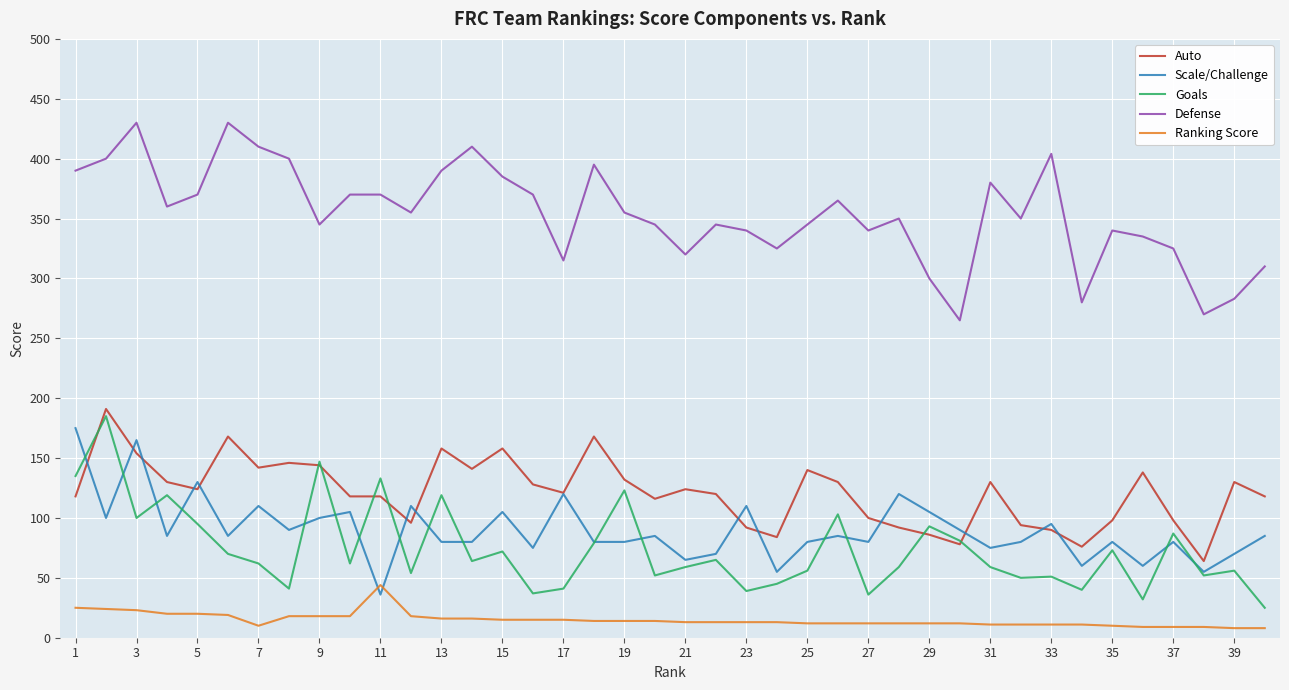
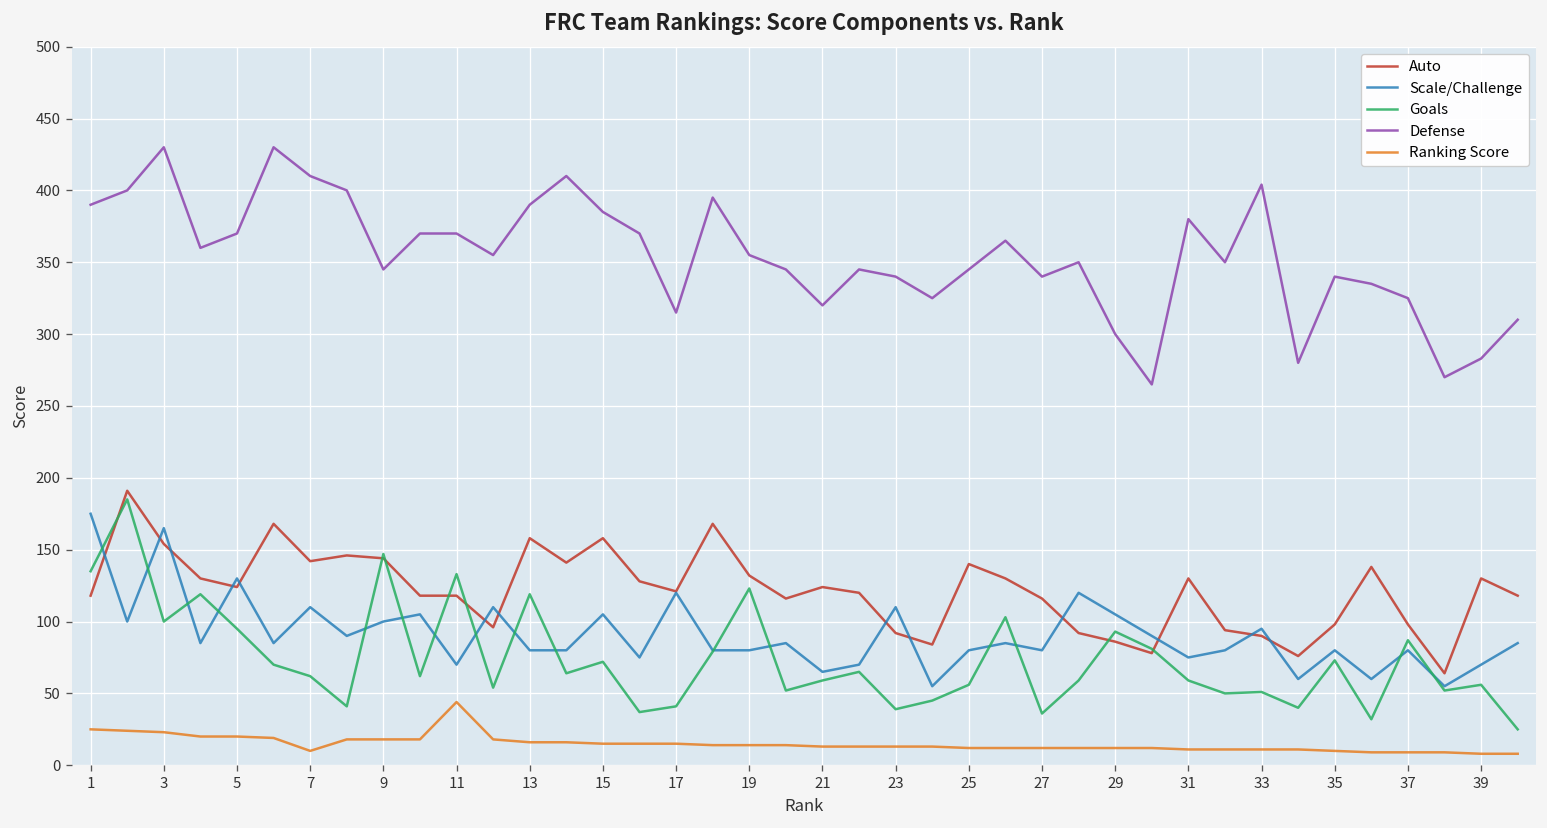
  {
    "Auto": {
      "1": 118,
      "3": 154,
      "5": 124,
      "7": 142,
      "9": 144,
      "11": 118,
      "13": 158,
      "15": 158,
      "19": 132,
      "21": 124,
      "23": 92,
      "25": 140,
-     "27": 100,
+     "27": 116,
      "29": 86,
      "31": 130,
      "33": 90,
      "35": 98,
      "37": 98,
      "39": 130
    },
    "Scale/Challenge": {
      "1": 175,
      "3": 165,
      "5": 130,
      "7": 110,
      "9": 100,
-     "11": 36,
+     "11": 70,
      "13": 80,
      "15": 105,
      "19": 80,
      "21": 65,
      "23": 110,
      "25": 80,
      "27": 80,
      "29": 105,
      "31": 75,
      "33": 95,
      "35": 80,
      "37": 80,
      "39": 70
    },
    "Goals": {
      "1": 135,
      "3": 100,
      "5": 95,
      "7": 62,
      "9": 147,
      "11": 133,
      "13": 119,
      "15": 72,
      "17": 41,
      "19": 123,
      "21": 59,
      "23": 39,
      "25": 56,
      "27": 36,
      "29": 93,
      "31": 59,
      "33": 51,
      "35": 73,
      "37": 87,
      "39": 56
    },
    "Defense": {
      "1": 390,
      "3": 430,
      "5": 370,
      "7": 410,
      "9": 345,
      "11": 370,
      "13": 390,
      "15": 385,
      "17": 315,
      "19": 355,
      "21": 320,
      "23": 340,
      "25": 345,
      "27": 340,
      "29": 300,
      "31": 380,
      "33": 404,
      "35": 340,
      "37": 325,
      "39": 283
    },
    "Ranking Score": {
      "1": 25,
      "3": 23,
      "5": 20,
      "7": 10,
      "9": 18,
      "11": 44,
      "13": 16,
      "15": 15,
      "17": 15,
      "19": 14,
      "21": 13,
      "23": 13,
      "25": 12,
      "27": 12,
      "29": 12,
      "31": 11,
      "33": 11,
      "35": 10,
      "37": 9,
      "39": 8
    }
  }
